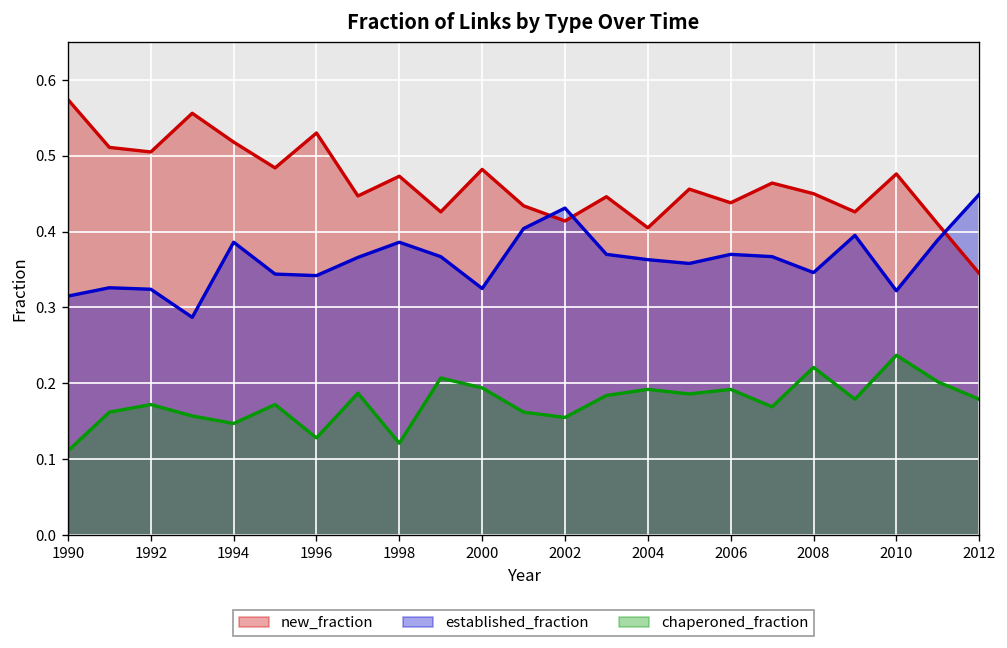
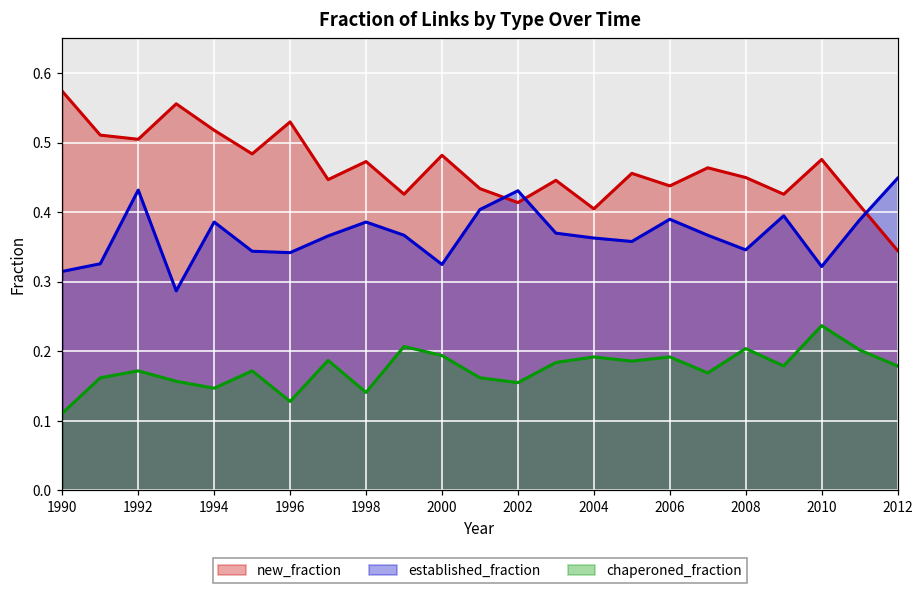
  {
    "new_fraction": {
      "1990": 0.57,
      "1992": 0.51,
      "1994": 0.52,
      "1996": 0.53,
      "1998": 0.47,
      "2000": 0.48,
      "2002": 0.41,
      "2004": 0.41,
      "2006": 0.44,
      "2008": 0.45,
      "2010": 0.48,
      "2012": 0.35
    },
    "established_fraction": {
      "1990": 0.32,
-     "1992": 0.32,
+     "1992": 0.43,
      "1994": 0.39,
      "1996": 0.34,
      "1998": 0.39,
      "2000": 0.33,
      "2002": 0.43,
      "2004": 0.36,
-     "2006": 0.37,
+     "2006": 0.39,
      "2008": 0.35,
      "2010": 0.32,
      "2012": 0.45
    },
    "chaperoned_fraction": {
      "1990": 0.11,
      "1992": 0.17,
      "1994": 0.15,
      "1996": 0.13,
-     "1998": 0.12,
+     "1998": 0.14,
      "2000": 0.19,
      "2002": 0.16,
      "2004": 0.19,
      "2006": 0.19,
-     "2008": 0.22,
+     "2008": 0.20,
      "2010": 0.24,
      "2012": 0.18
    }
  }
